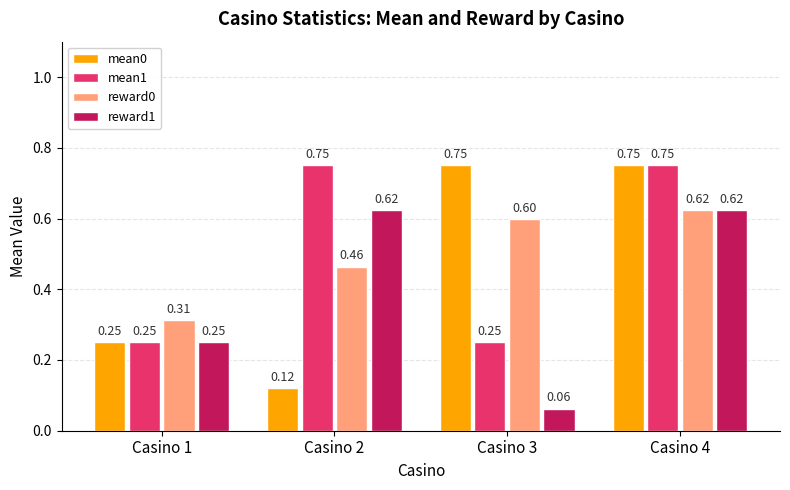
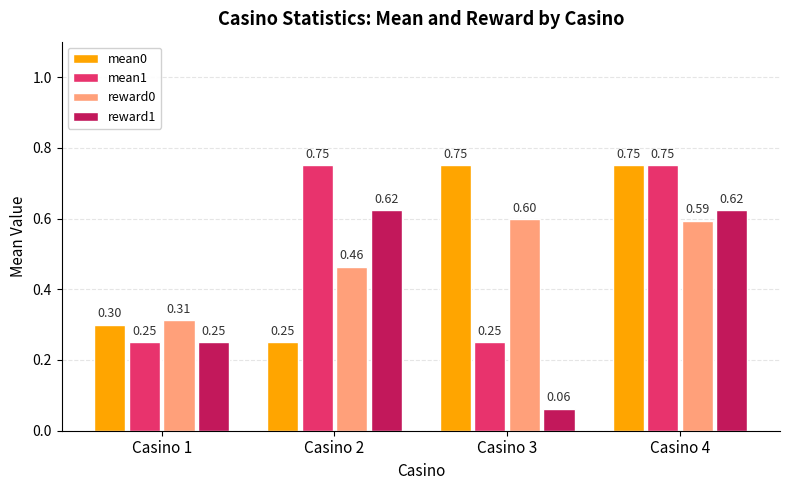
  {
    "mean0": {
-     "Casino 1": 0.25,
-     "Casino 2": 0.12,
+     "Casino 1": 0.30,
+     "Casino 2": 0.25,
      "Casino 3": 0.75,
      "Casino 4": 0.75
    },
    "reward0": {
      "Casino 1": 0.31,
      "Casino 2": 0.46,
      "Casino 3": 0.60,
-     "Casino 4": 0.62
+     "Casino 4": 0.59
    }
  }
